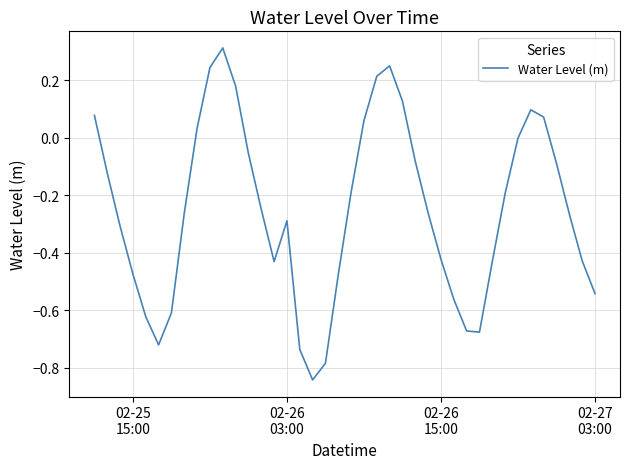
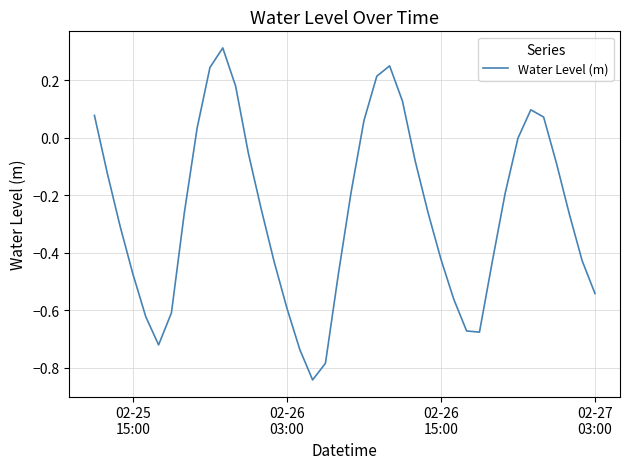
  {
    "02-25 15:00": -0.47,
-   "02-26 03:00": -0.29,
+   "02-26 03:00": -0.59,
    "02-26 15:00": -0.42,
    "02-27 03:00": -0.54
  }
